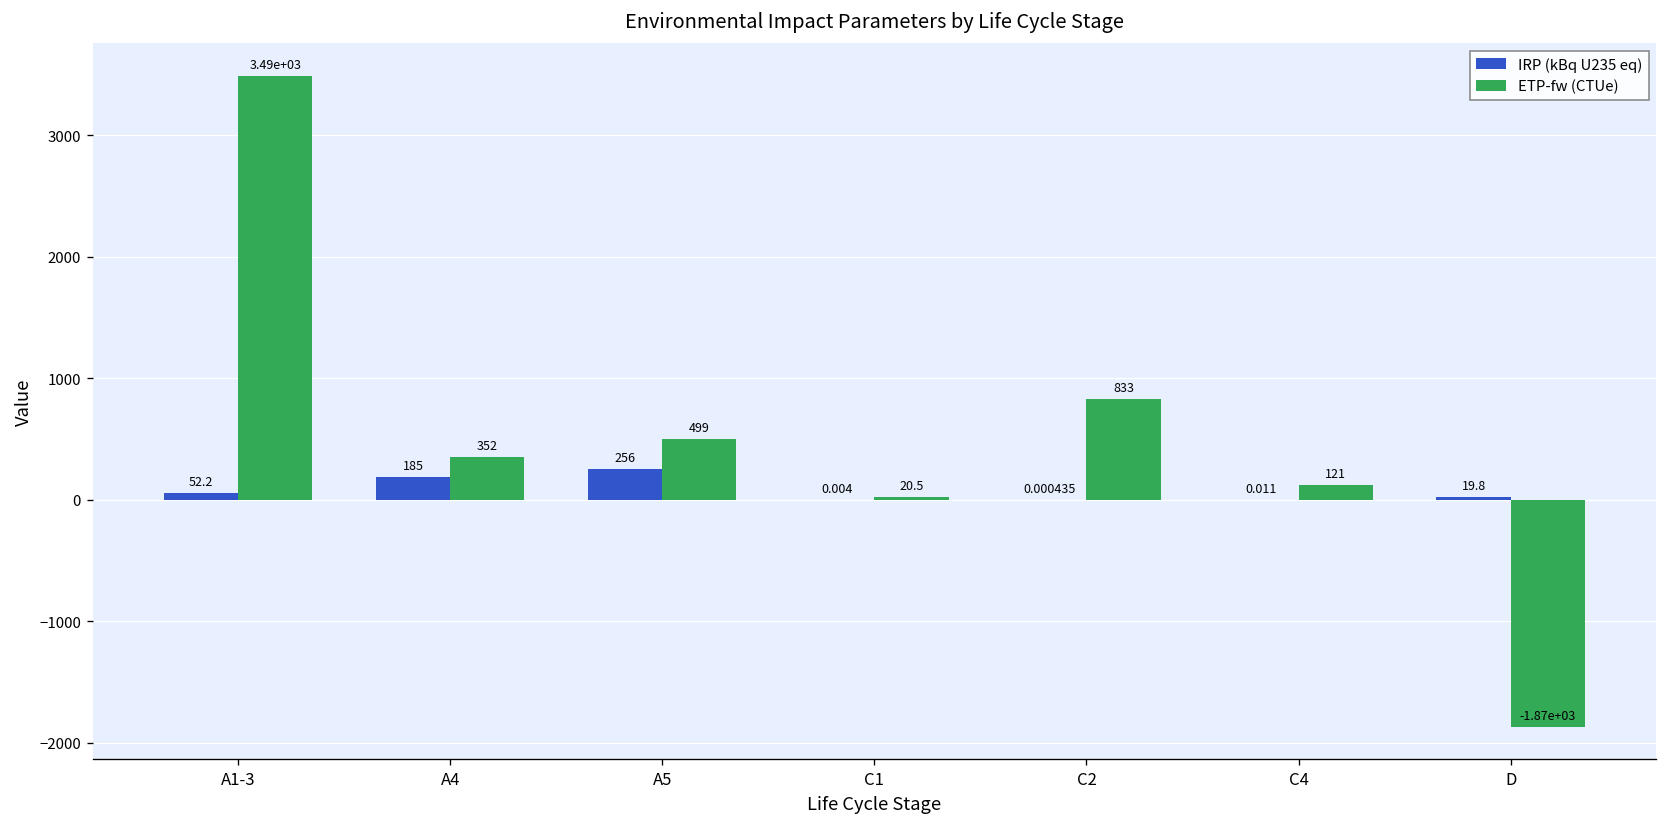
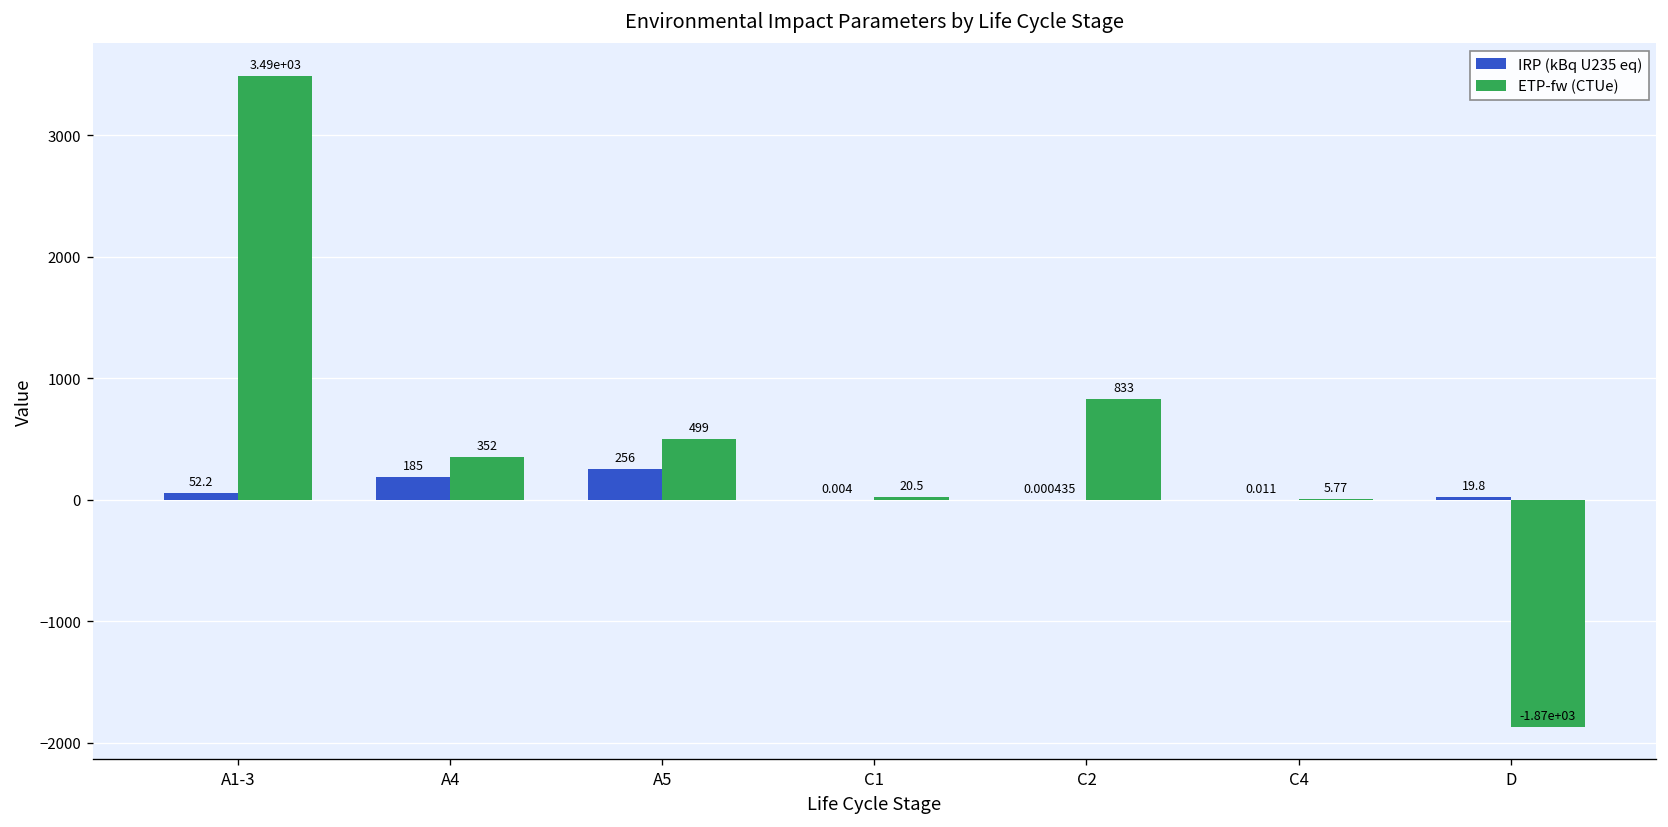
  {
    "IRP (kBq U235 eq)": {
      "A1-3": "52.2",
      "A4": "185",
      "A5": "256",
      "C1": "0.004",
      "C2": "0.000435",
      "C4": "0.011",
      "D": "19.8"
    },
    "ETP-fw (CTUe)": {
      "A1-3": "3.49e+03",
      "A4": "352",
      "A5": "499",
      "C1": "20.5",
      "C2": "833",
-     "C4": "121",
+     "C4": "5.77",
      "D": "-1.87e+03"
    }
  }
